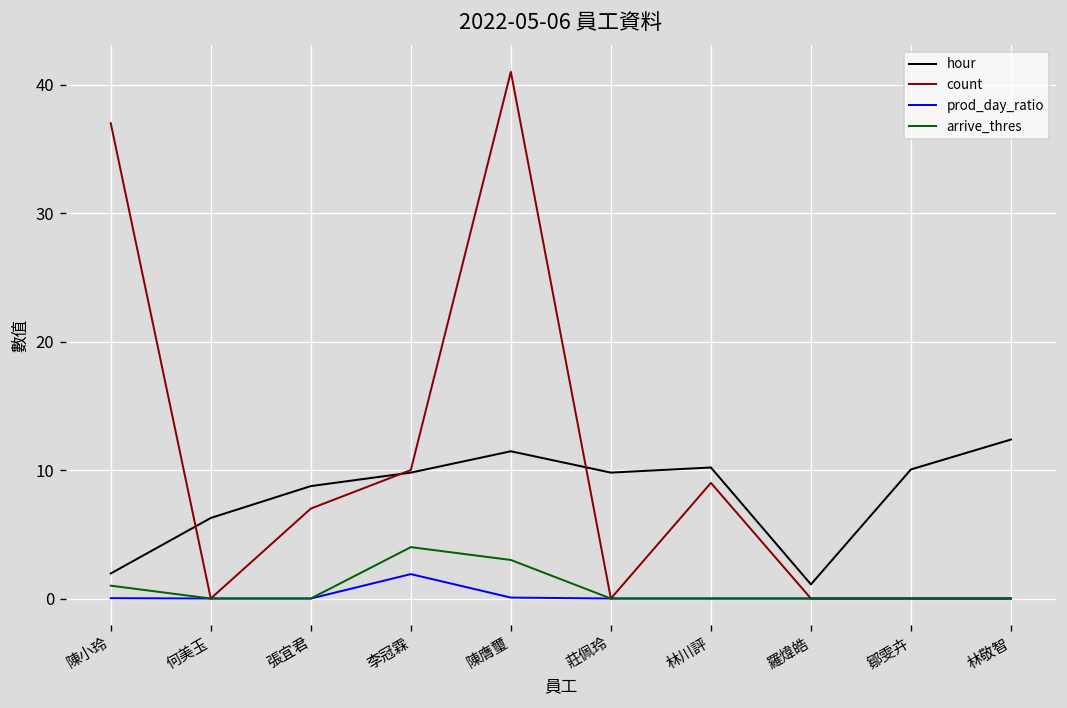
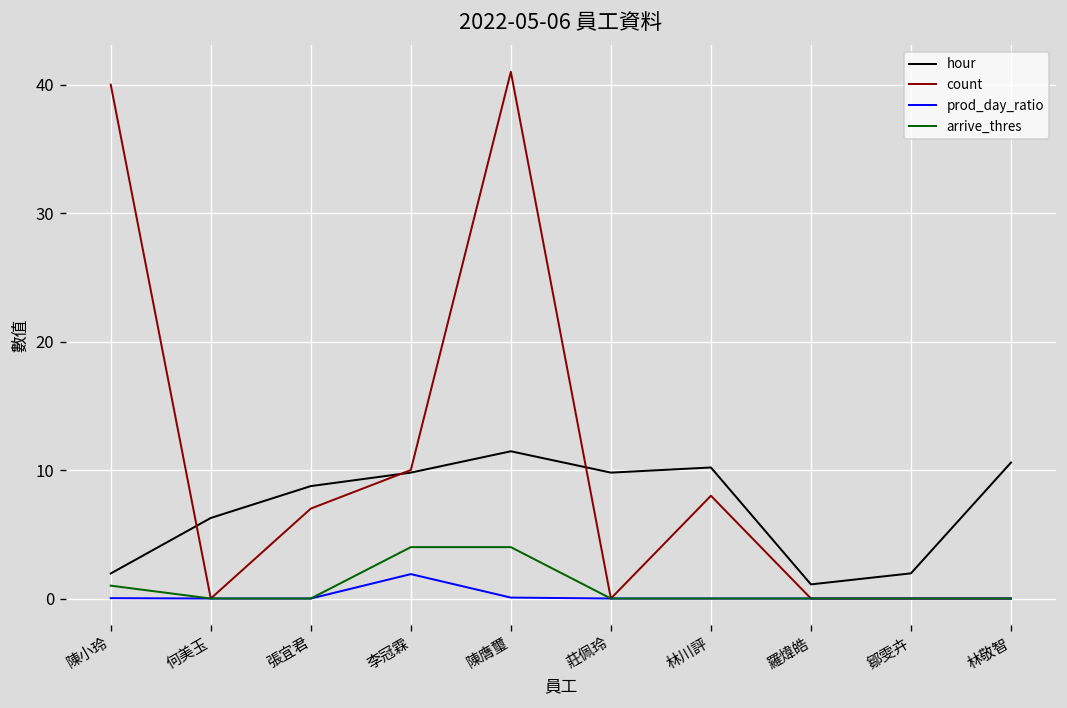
  {
    "hour": {
      "陳小玲": 1.9,
      "何美玉": 6.3,
      "張宜君": 8.8,
      "陳膺璽": 11.5,
      "莊佩玲": 9.8,
      "林川評": 10.2,
      "羅煒皓": 1.1,
-     "鄒雯卉": 10.1,
-     "林敬智": 12.4
+     "鄒雯卉": 2.0,
+     "林敬智": 10.6
    },
    "count": {
-     "陳小玲": 37,
+     "陳小玲": 40,
      "張宜君": 7,
      "陳膺璽": 41,
-     "林川評": 9
+     "林川評": 8
    },
    "prod_day_ratio": {
      "陳小玲": 0.0,
      "李冠霖": 1.9,
      "陳膺璽": 0.1
    },
    "arrive_thres": {
      "陳小玲": 1,
      "李冠霖": 4,
-     "陳膺璽": 3
+     "陳膺璽": 4
    }
  }
